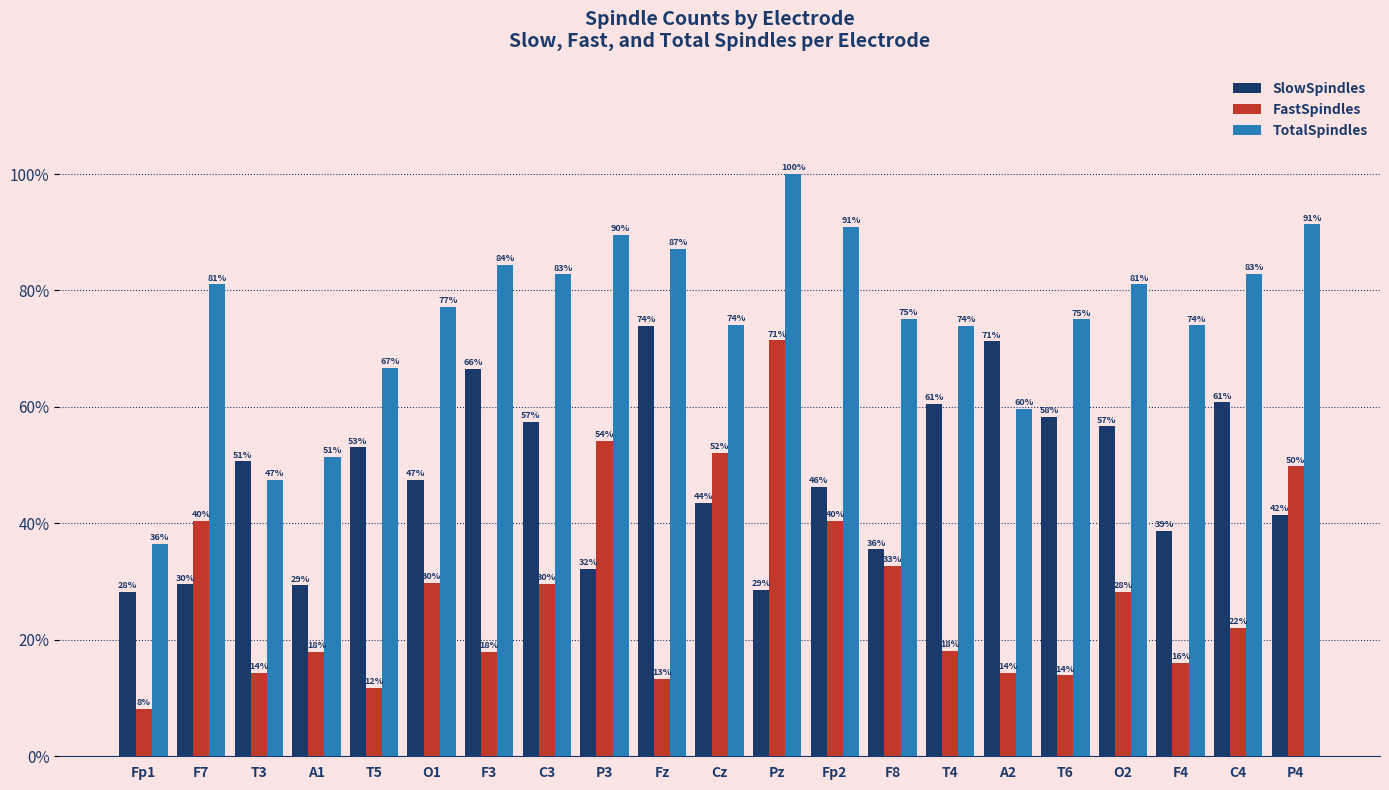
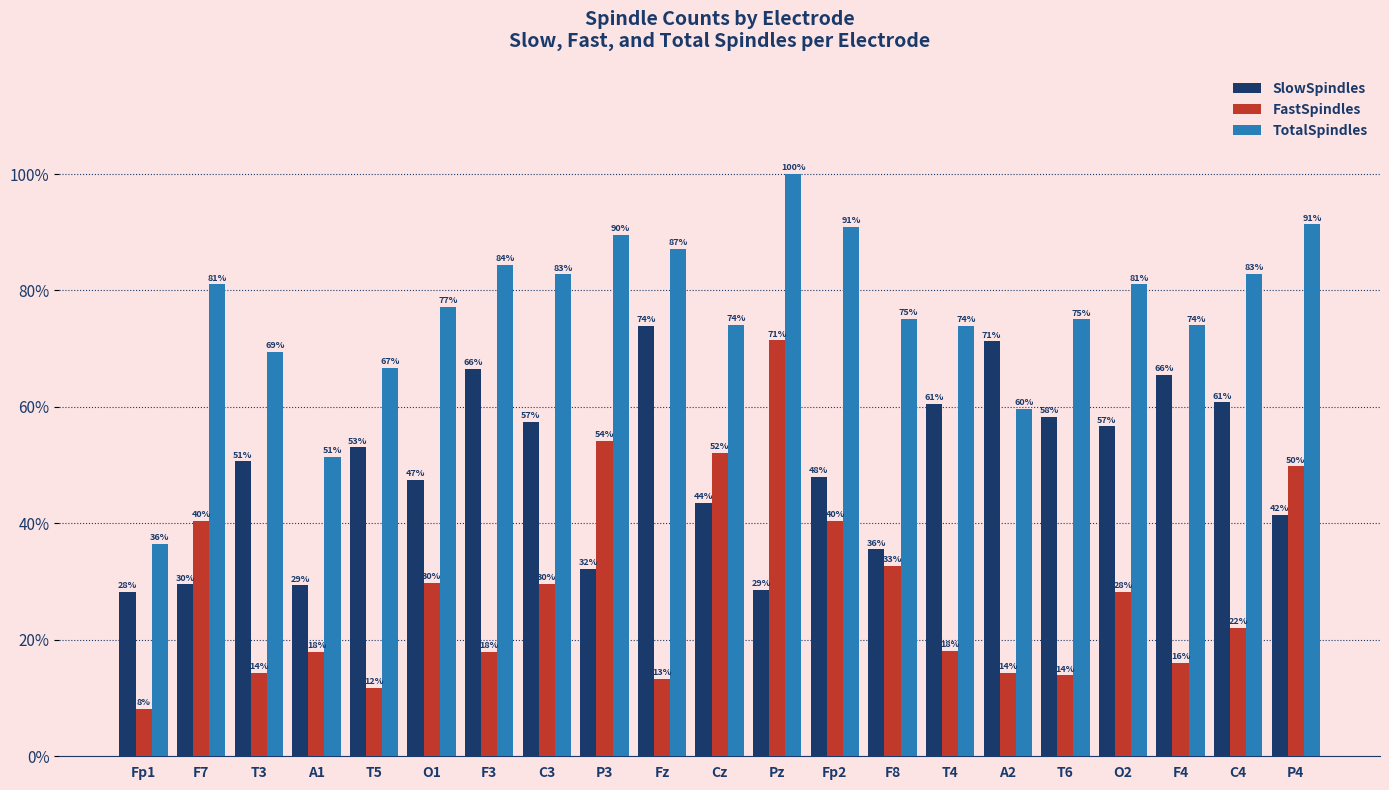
  {
    "SlowSpindles": {
      "Fp1": "28%",
      "F7": "30%",
      "T3": "51%",
      "A1": "29%",
      "T5": "53%",
      "O1": "47%",
      "F3": "66%",
      "C3": "57%",
      "P3": "32%",
      "Fz": "74%",
      "Cz": "44%",
      "Pz": "29%",
-     "Fp2": "46%",
+     "Fp2": "48%",
      "F8": "36%",
      "T4": "61%",
      "A2": "71%",
      "T6": "58%",
      "O2": "57%",
-     "F4": "39%",
+     "F4": "66%",
      "C4": "61%",
      "P4": "42%"
    },
    "FastSpindles": {
      "Fp1": "8%",
      "F7": "40%",
      "T3": "14%",
      "A1": "18%",
      "T5": "12%",
      "O1": "30%",
      "F3": "18%",
      "C3": "30%",
      "P3": "54%",
      "Fz": "13%",
      "Cz": "52%",
      "Pz": "71%",
      "Fp2": "40%",
      "F8": "33%",
      "T4": "18%",
      "A2": "14%",
      "T6": "14%",
      "O2": "28%",
      "F4": "16%",
      "C4": "22%",
      "P4": "50%"
    },
    "TotalSpindles": {
      "Fp1": "36%",
      "F7": "81%",
-     "T3": "47%",
+     "T3": "69%",
      "A1": "51%",
      "T5": "67%",
      "O1": "77%",
      "F3": "84%",
      "C3": "83%",
      "P3": "90%",
      "Fz": "87%",
      "Cz": "74%",
      "Pz": "100%",
      "Fp2": "91%",
      "F8": "75%",
      "T4": "74%",
      "A2": "60%",
      "T6": "75%",
      "O2": "81%",
      "F4": "74%",
      "C4": "83%",
      "P4": "91%"
    }
  }
